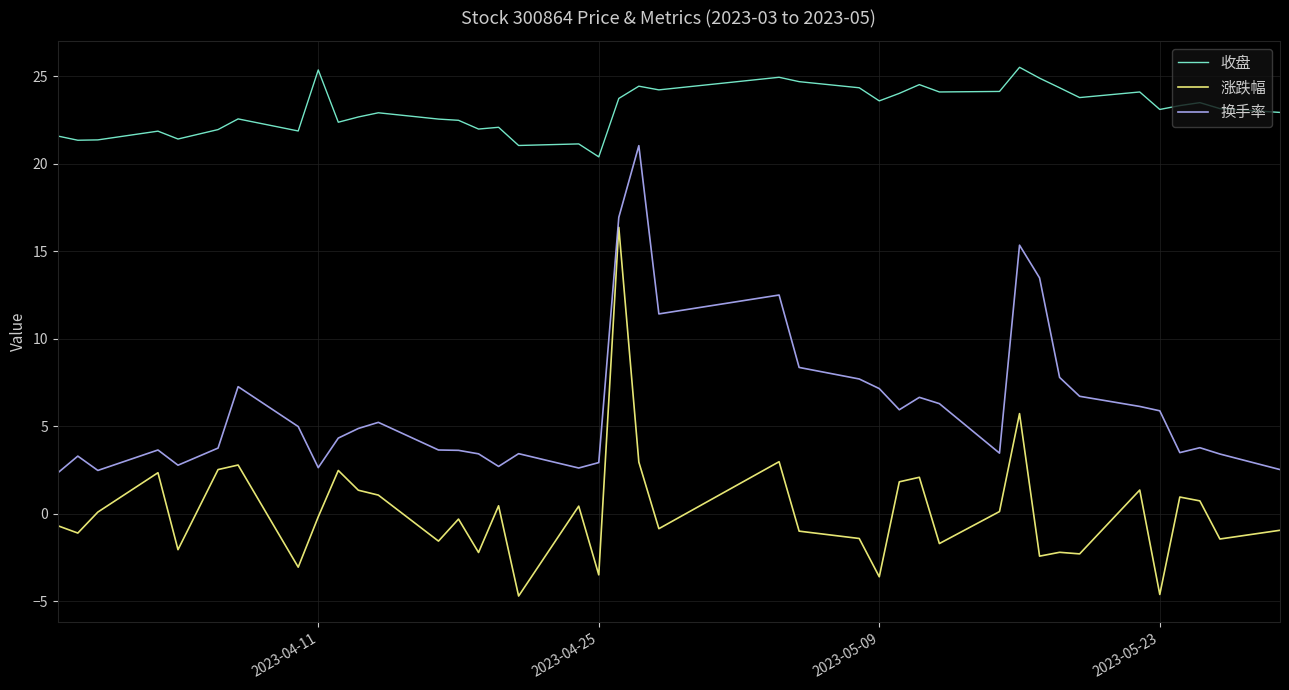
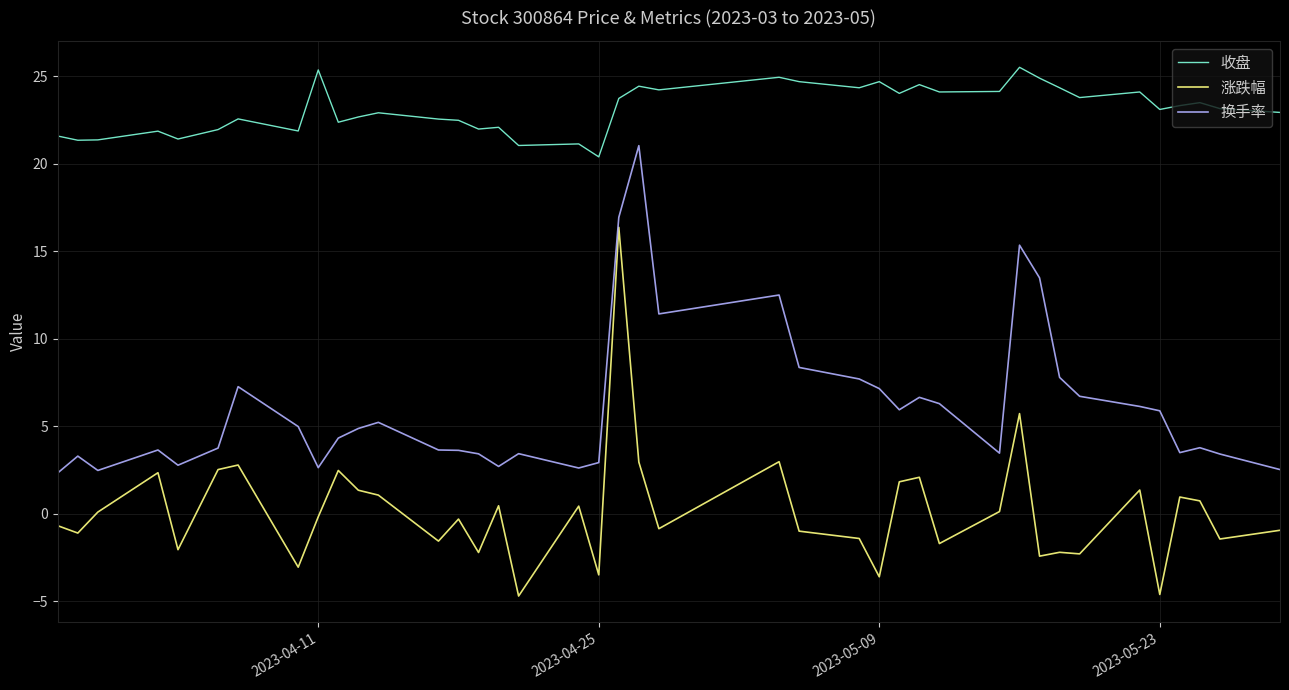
  {
    "收盘": {
      "2023-04-11": 25.4,
      "2023-04-25": 20.4,
-     "2023-05-09": 23.6,
+     "2023-05-09": 24.7,
      "2023-05-23": 23.1
    },
    "涨跌幅": {
      "2023-04-11": -0.2,
      "2023-04-25": -3.5,
      "2023-05-09": -3.6,
      "2023-05-23": -4.6
    },
    "换手率": {
      "2023-04-11": 2.6,
      "2023-04-25": 2.9,
      "2023-05-09": 7.2,
      "2023-05-23": 5.9
    }
  }
